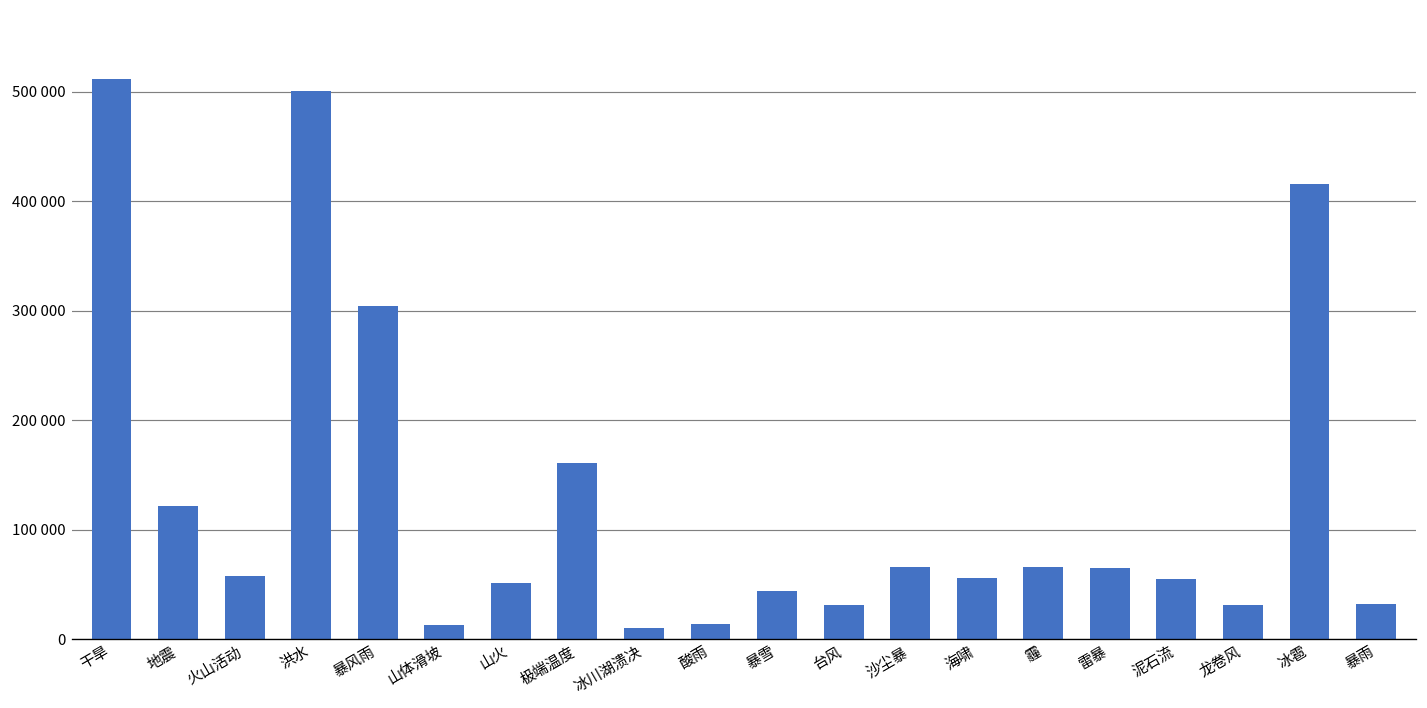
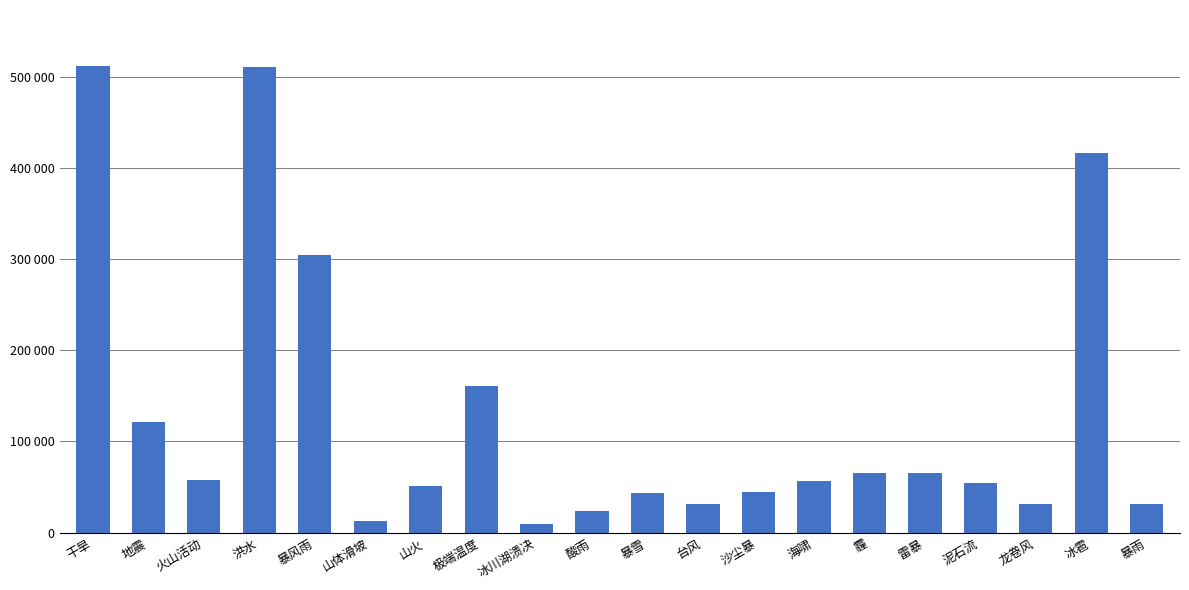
  {
    "干旱": 510000,
    "地震": 120000,
    "火山活动": 60000,
-   "洪水": 500000,
+   "洪水": 510000,
    "暴风雨": 300000,
    "山体滑坡": 10000,
    "山火": 50000,
    "极端温度": 160000,
    "冰川湖溃决": 10000,
-   "酸雨": 10000,
+   "酸雨": 20000,
    "暴雪": 40000,
    "台风": 30000,
-   "沙尘暴": 70000,
+   "沙尘暴": 40000,
    "海啸": 60000,
    "霾": 70000,
    "雷暴": 70000,
    "泥石流": 50000,
    "龙卷风": 30000,
    "冰雹": 420000,
    "暴雨": 30000
  }
